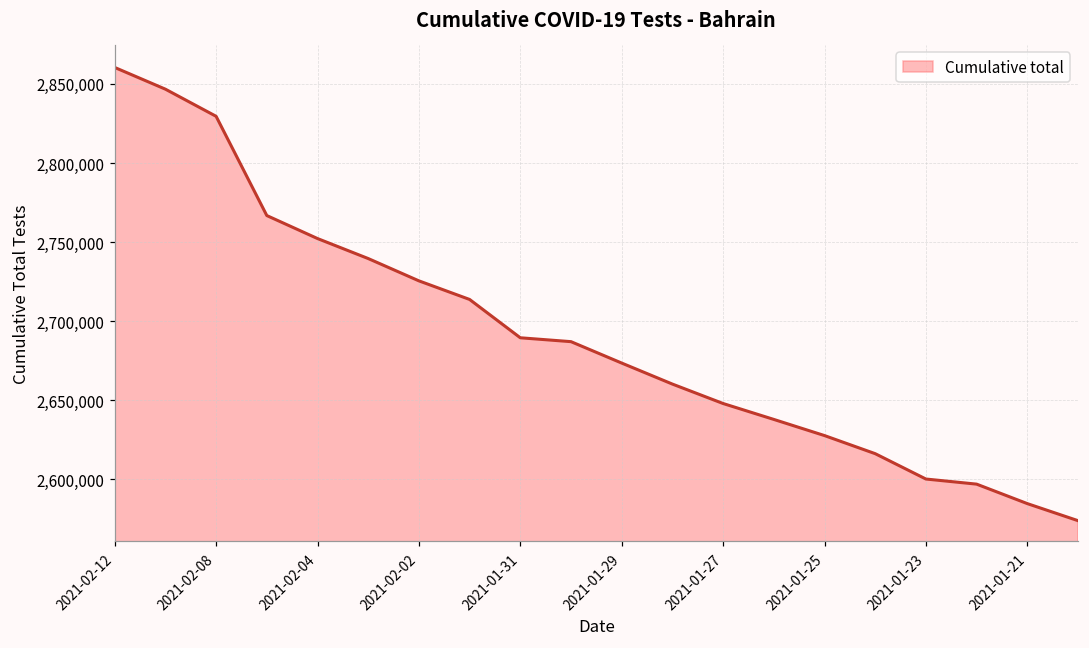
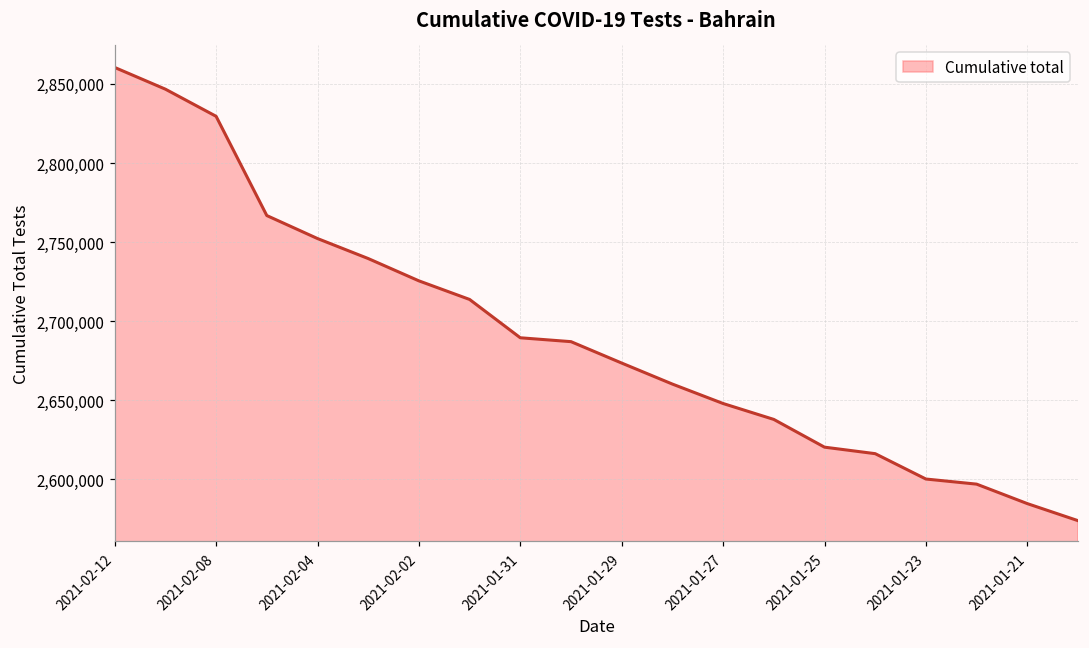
  {
    "2021-02-12": "2,860,000",
    "2021-02-08": "2,830,000",
    "2021-02-04": "2,752,000",
    "2021-02-02": "2,725,000",
    "2021-01-31": "2,689,000",
    "2021-01-29": "2,674,000",
    "2021-01-27": "2,648,000",
-   "2021-01-25": "2,628,000",
+   "2021-01-25": "2,620,000",
    "2021-01-23": "2,600,000",
    "2021-01-21": "2,585,000"
  }
